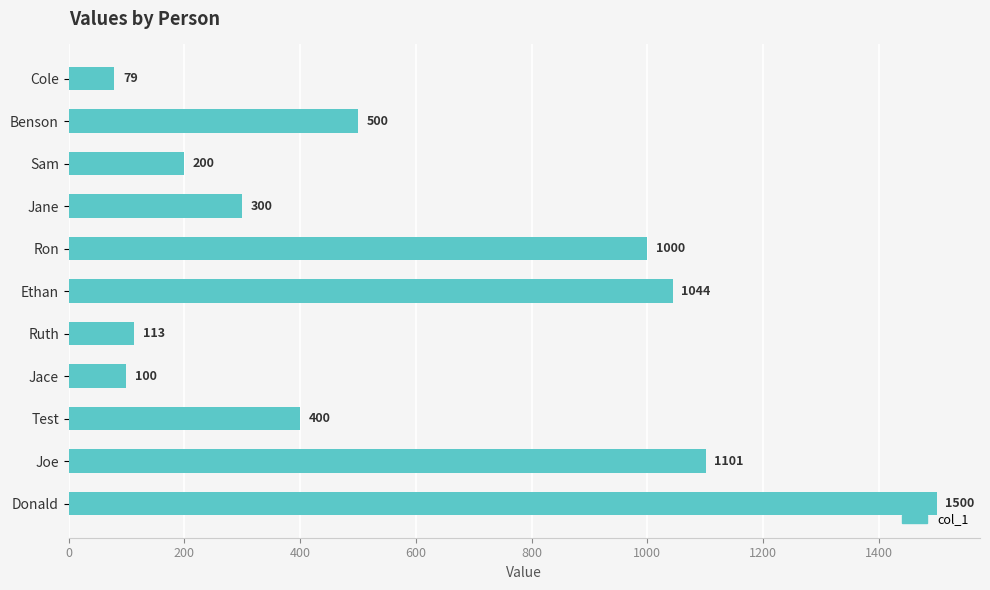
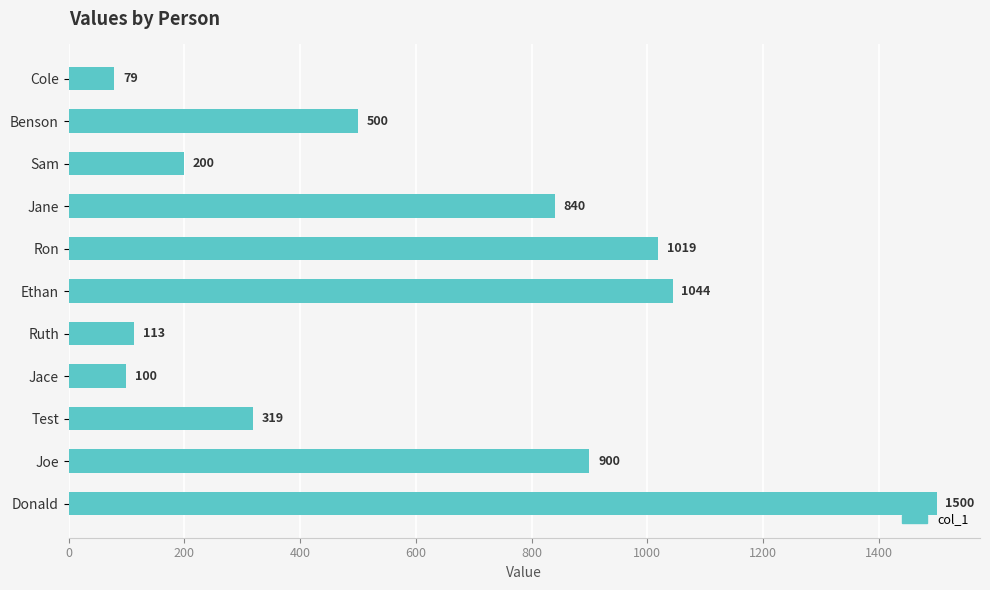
  {
    "Cole": 79,
    "Benson": 500,
    "Sam": 200,
-   "Jane": 300,
-   "Ron": 1000,
+   "Jane": 840,
+   "Ron": 1019,
    "Ethan": 1044,
    "Ruth": 113,
    "Jace": 100,
-   "Test": 400,
-   "Joe": 1101,
+   "Test": 319,
+   "Joe": 900,
    "Donald": 1500
  }
